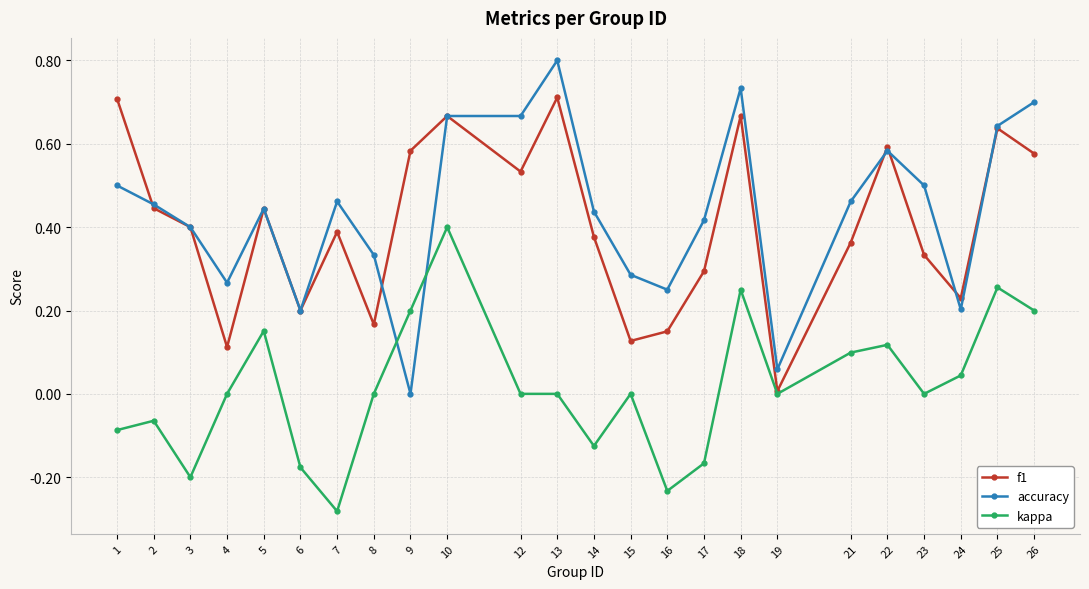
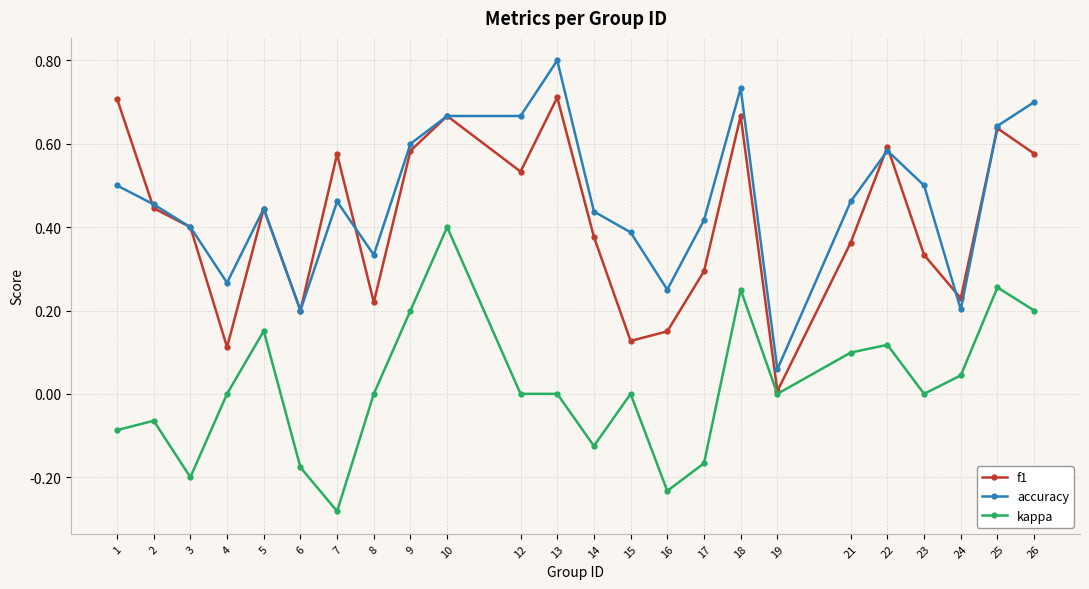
  {
    "f1": {
      "1": 0.71,
      "2": 0.45,
      "4": 0.11,
-     "7": 0.39,
-     "8": 0.17,
+     "7": 0.58,
+     "8": 0.22,
      "9": 0.58,
      "12": 0.53,
      "13": 0.71,
      "14": 0.38,
      "15": 0.13,
      "16": 0.15,
      "17": 0.29,
      "18": 0.67,
      "19": 0.01,
      "21": 0.36,
      "22": 0.59,
      "23": 0.33,
      "24": 0.23,
      "26": 0.58
    },
    "accuracy": {
      "1": 0.50,
      "2": 0.45,
      "4": 0.27,
      "7": 0.46,
      "8": 0.33,
-     "9": 0.0,
+     "9": 0.6,
      "12": 0.67,
      "13": 0.80,
      "14": 0.44,
-     "15": 0.29,
+     "15": 0.39,
      "16": 0.25,
      "17": 0.42,
      "18": 0.73,
      "19": 0.06,
      "21": 0.46,
      "22": 0.58,
      "23": 0.50,
      "24": 0.20,
      "26": 0.70
    },
    "kappa": {
      "1": -0.09,
      "2": -0.06,
      "3": -0.20,
      "4": 0.00,
      "5": 0.15,
      "6": -0.18,
      "7": -0.28,
      "8": 0.00,
      "9": 0.20,
      "10": 0.40,
      "12": 0.00,
      "13": 0.00,
      "14": -0.13,
      "15": 0.00,
      "16": -0.23,
      "17": -0.17,
      "18": 0.25,
      "19": 0.00,
      "21": 0.10,
      "22": 0.12,
      "23": 0.00,
      "24": 0.04,
      "25": 0.26,
      "26": 0.20
    }
  }
